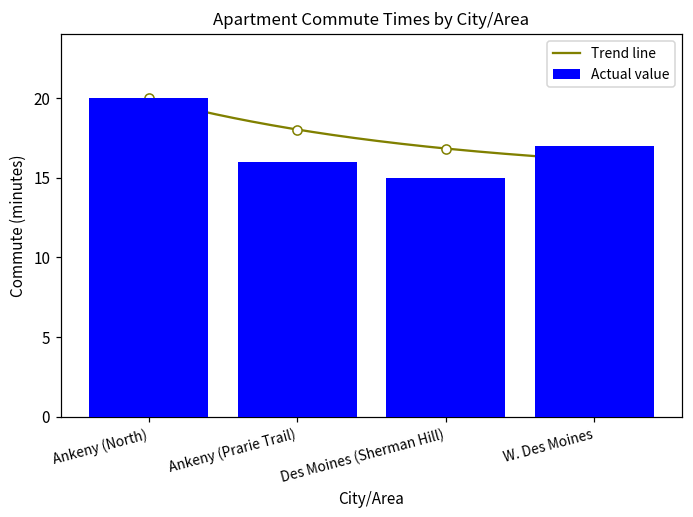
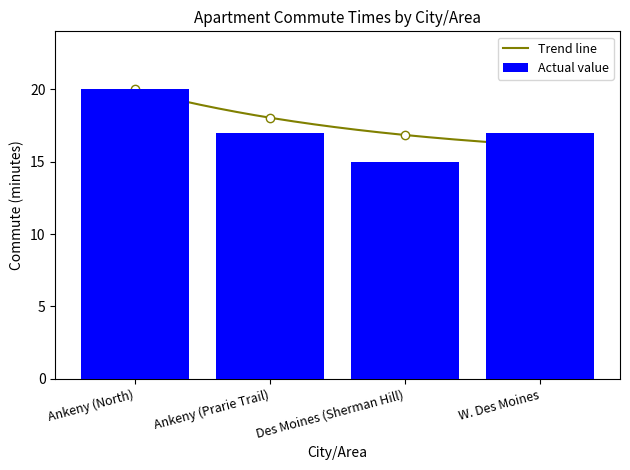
  {
    "Actual value": {
      "Ankeny (North)": 20,
-     "Ankeny (Prarie Trail)": 16,
+     "Ankeny (Prarie Trail)": 17,
      "Des Moines (Sherman Hill)": 15,
      "W. Des Moines": 17
    }
  }
